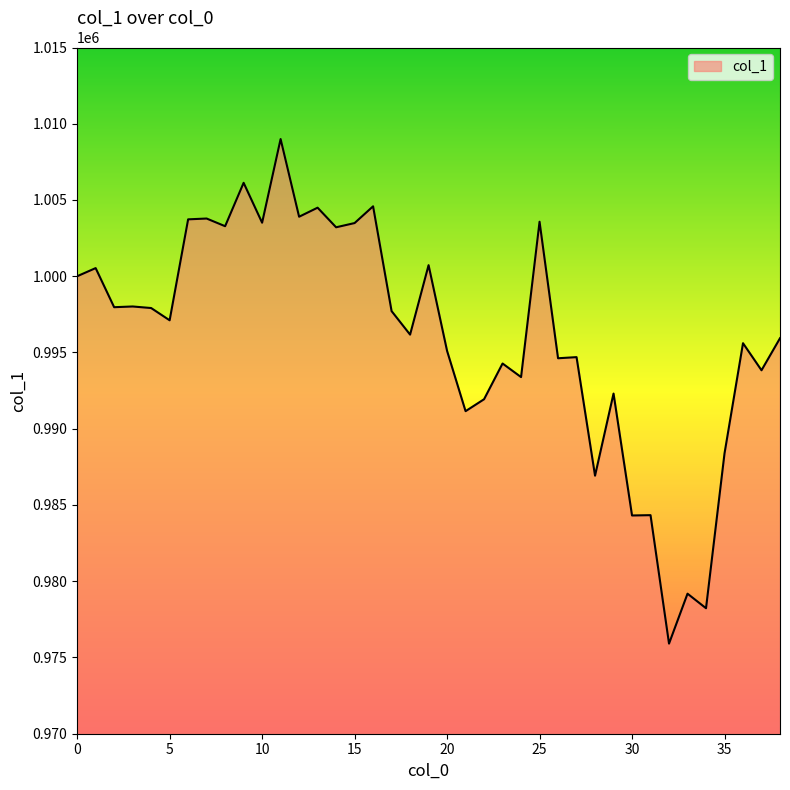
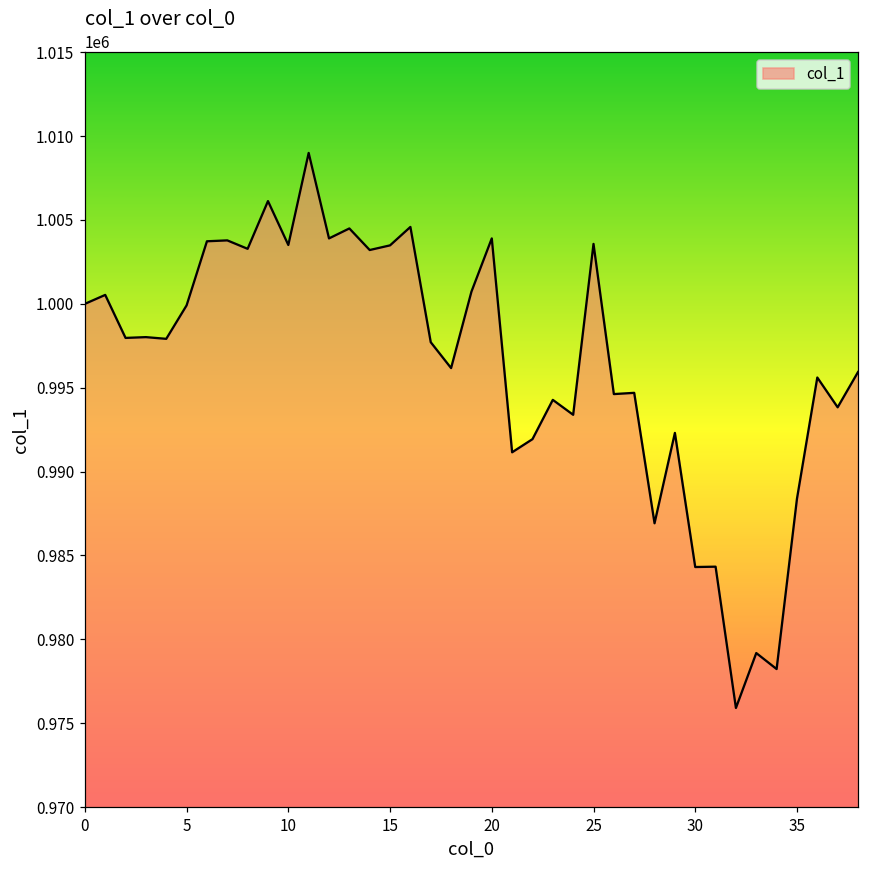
  {
    "0": 1000000,
-   "5": 997100,
+   "5": 999900,
    "10": 1003500,
    "15": 1003500,
-   "20": 995100,
+   "20": 1003900,
    "25": 1003600,
    "30": 984300,
    "35": 988400
  }
